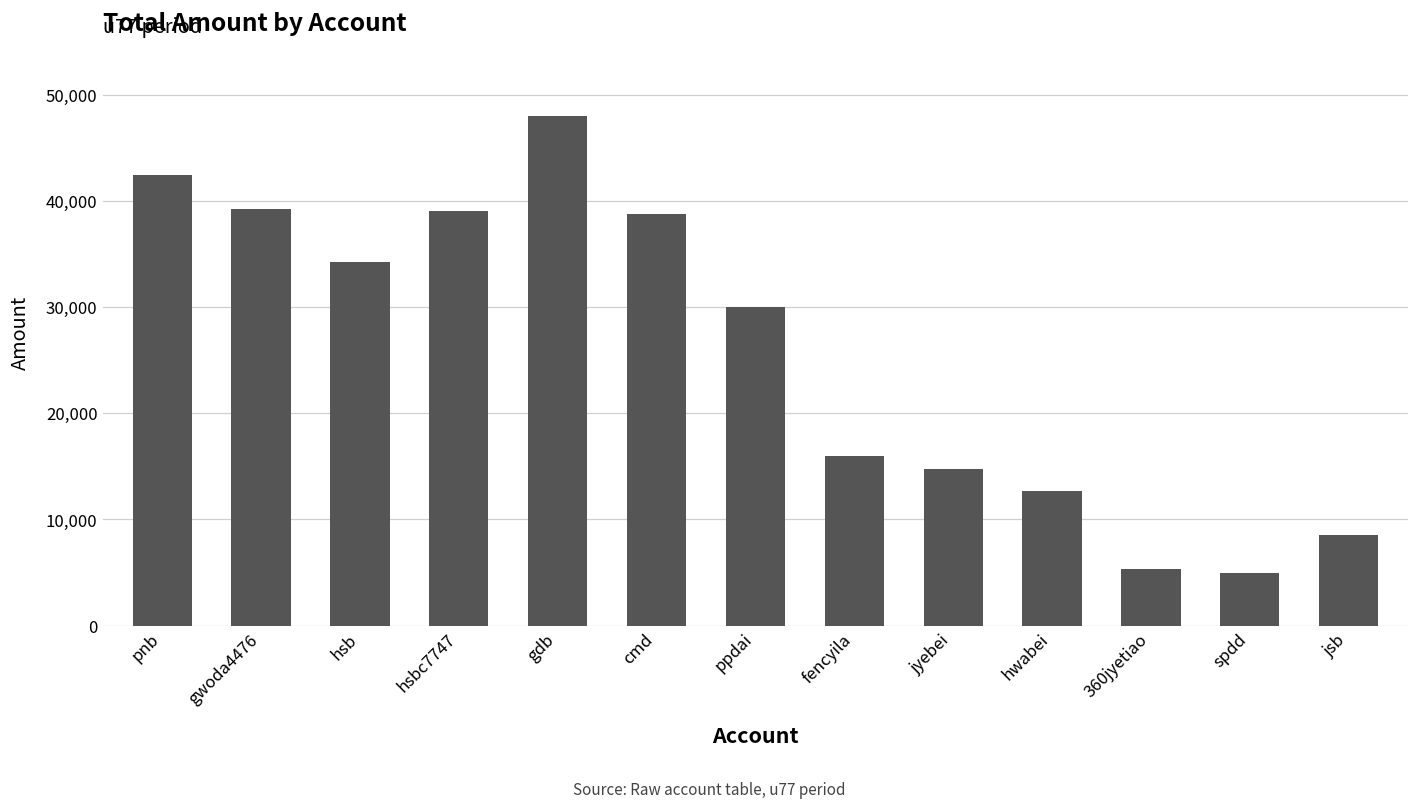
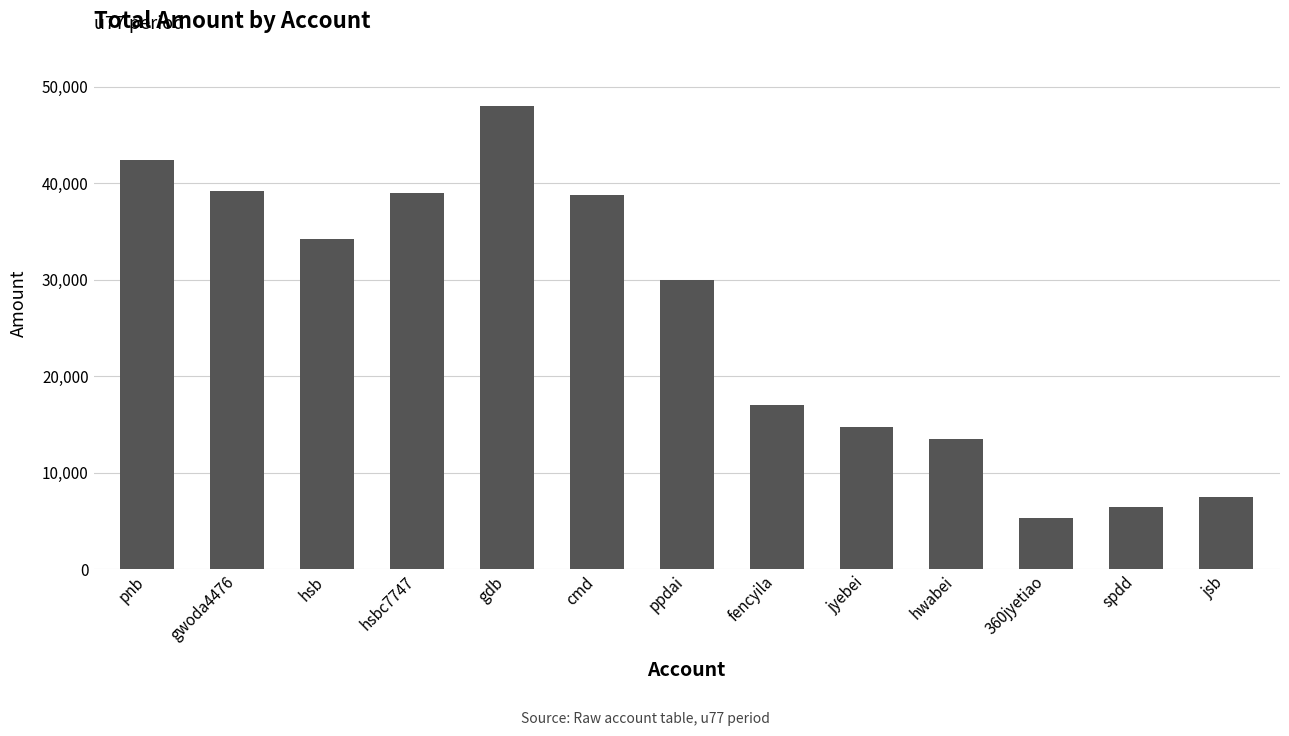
  {
    "pnb": "42,000",
    "gwoda4476": "39,000",
    "hsb": "34,000",
    "hsbc7747": "39,000",
    "gdb": "48,000",
    "cmd": "39,000",
    "ppdai": "30,000",
-   "fencyila": "16,000",
+   "fencyila": "17,000",
    "jyebei": "15,000",
-   "hwabei": "13,000",
+   "hwabei": "14,000",
    "360jyetiao": "5,000",
-   "spdd": "5,000",
-   "jsb": "9,000"
+   "spdd": "6,000",
+   "jsb": "8,000"
  }
